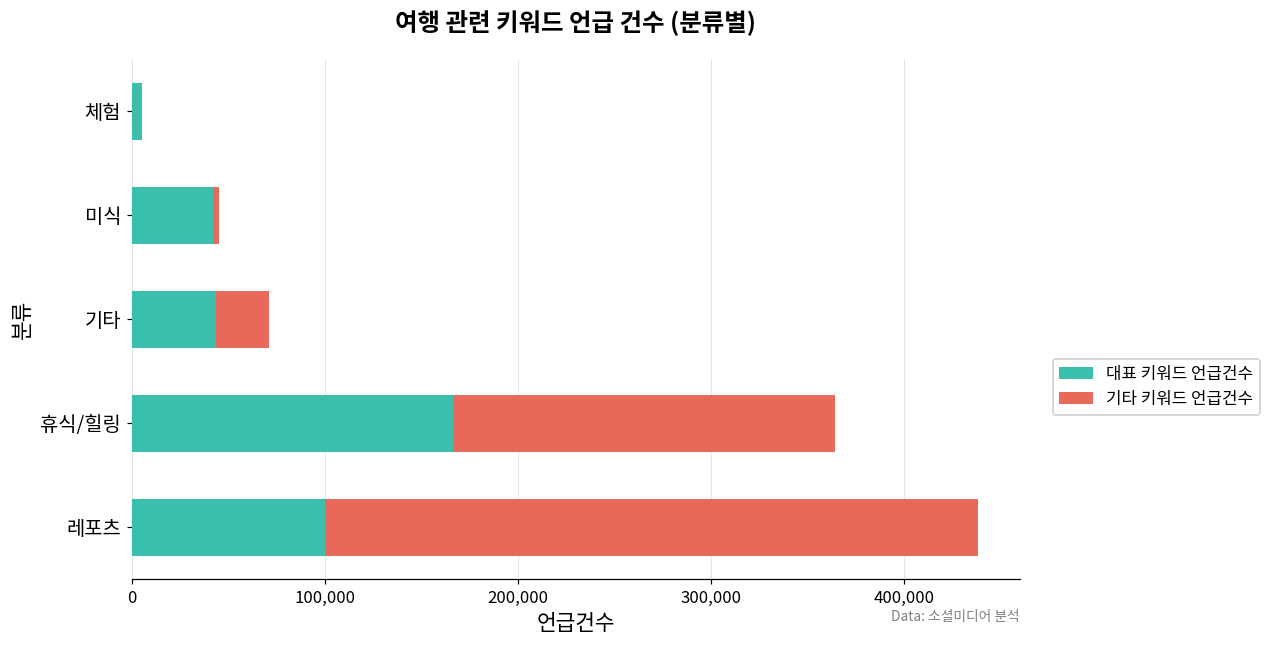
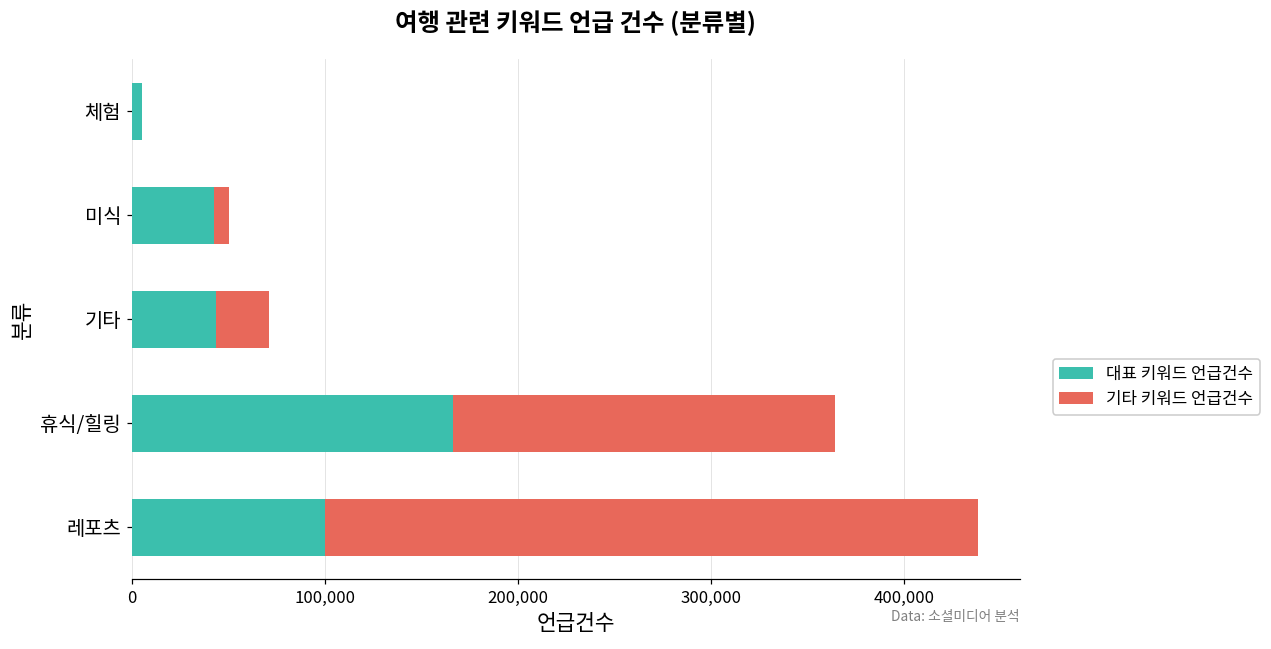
  {
    "대표 키워드 언급건수": {
      "체험": "5,000",
      "미식": "43,000",
      "기타": "44,000",
      "휴식/힐링": "166,000",
      "레포츠": "100,000"
    },
    "기타 키워드 언급건수": {
      "체험": "0",
-     "미식": "3,000",
+     "미식": "8,000",
      "기타": "27,000",
      "휴식/힐링": "198,000",
      "레포츠": "338,000"
    }
  }
